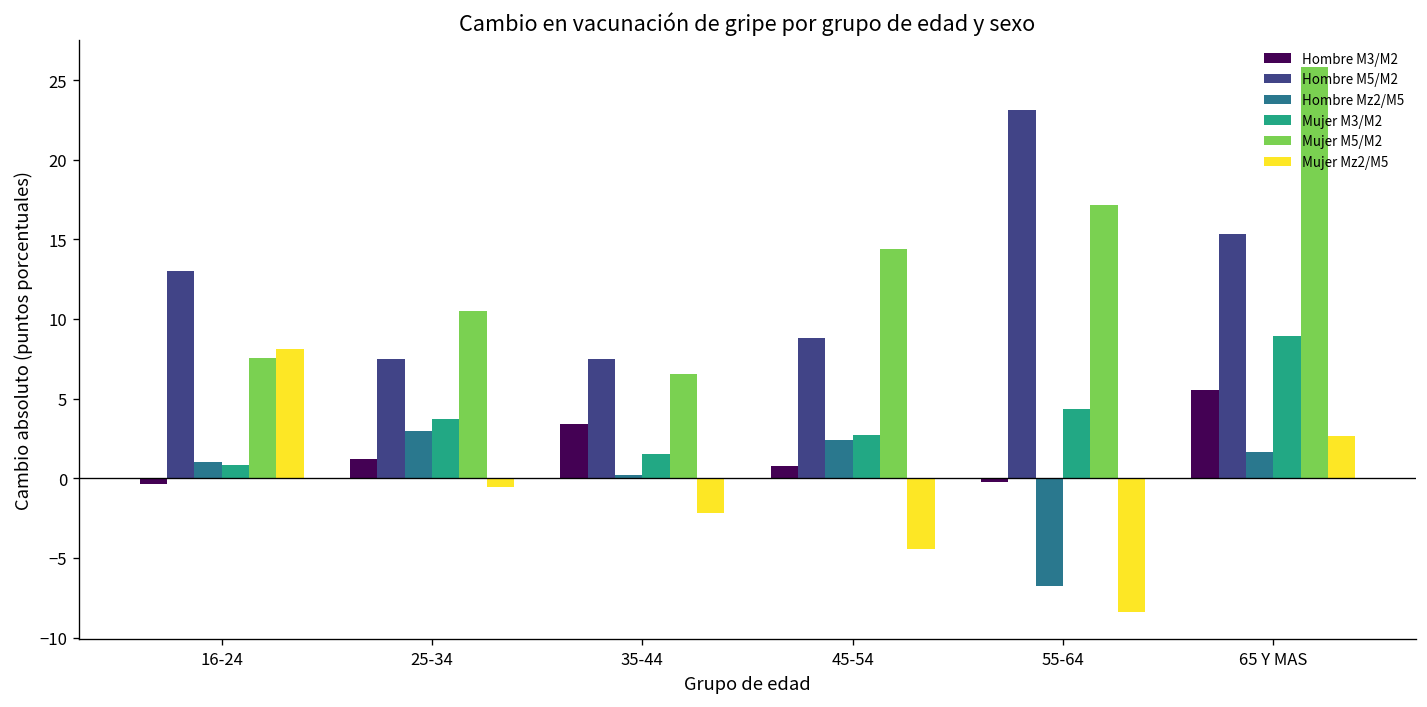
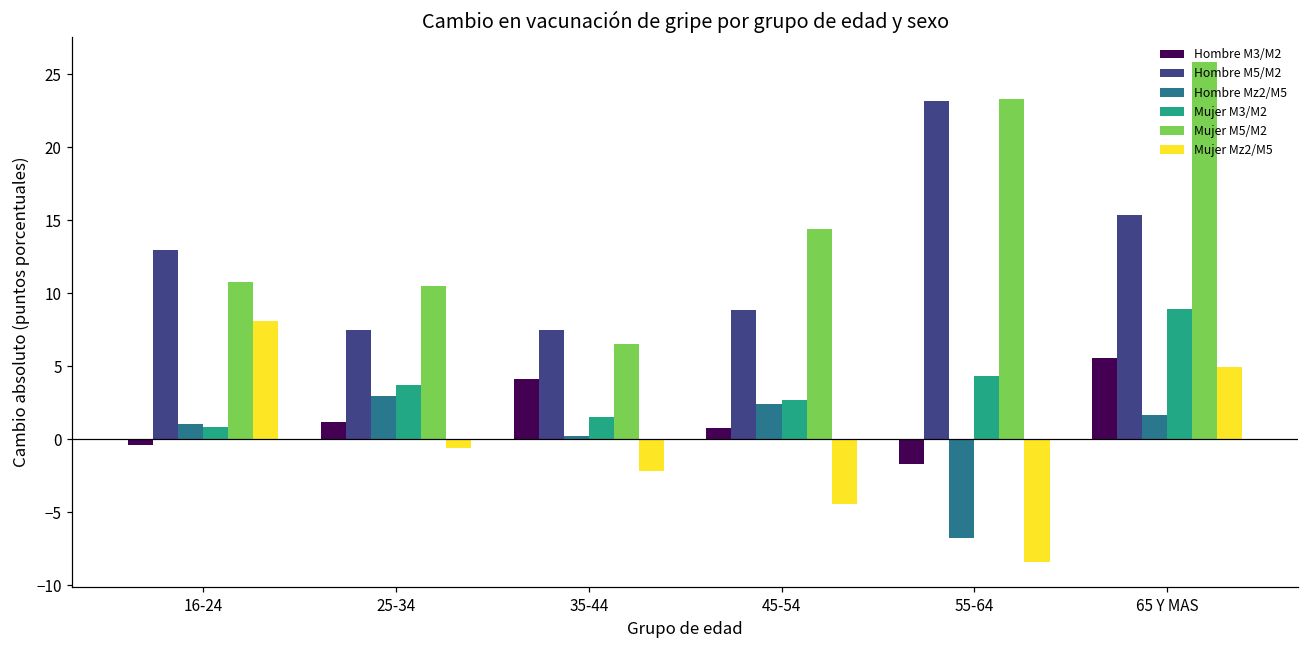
  {
    "Hombre M3/M2": {
      "16-24": -0.4,
      "25-34": 1.2,
-     "35-44": 3.4,
+     "35-44": 4.1,
      "45-54": 0.8,
-     "55-64": -0.2,
+     "55-64": -1.7,
      "65 Y MAS": 5.5
    },
    "Mujer M5/M2": {
-     "16-24": 7.5,
+     "16-24": 10.8,
      "25-34": 10.5,
      "35-44": 6.5,
      "45-54": 14.4,
-     "55-64": 17.2,
+     "55-64": 23.3,
      "65 Y MAS": 25.8
    },
    "Mujer Mz2/M5": {
      "16-24": 8.1,
      "25-34": -0.6,
      "35-44": -2.2,
      "45-54": -4.4,
      "55-64": -8.4,
-     "65 Y MAS": 2.7
+     "65 Y MAS": 5.0
    }
  }
